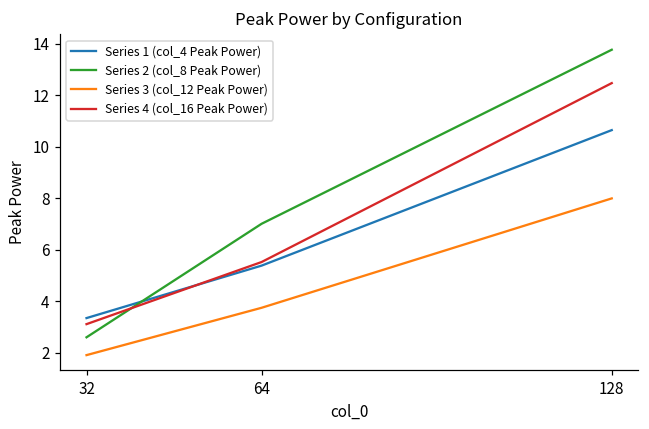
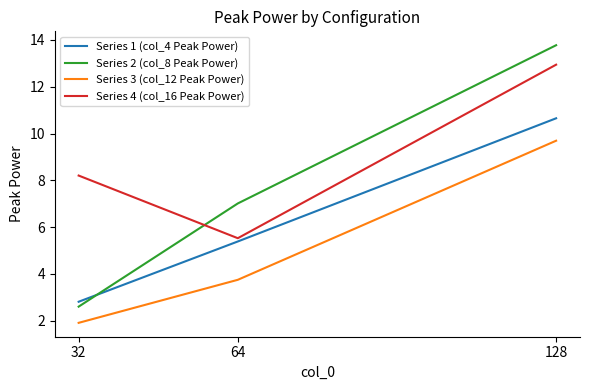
  {
    "Series 1 (col_4 Peak Power)": {
-     "32": 3.3,
+     "32": 2.8,
      "64": 5.4,
      "128": 10.7
    },
    "Series 2 (col_8 Peak Power)": {
      "32": 2.6,
      "64": 7.0,
      "128": 13.8
    },
    "Series 3 (col_12 Peak Power)": {
      "32": 1.9,
      "64": 3.7,
-     "128": 8.0
+     "128": 9.7
    },
    "Series 4 (col_16 Peak Power)": {
-     "32": 3.1,
+     "32": 8.2,
      "64": 5.5,
-     "128": 12.5
+     "128": 12.9
    }
  }
